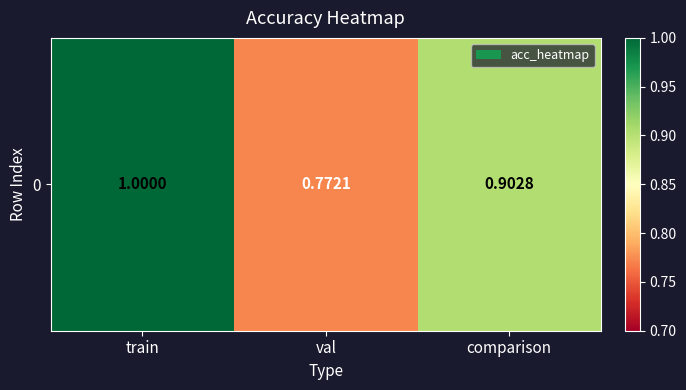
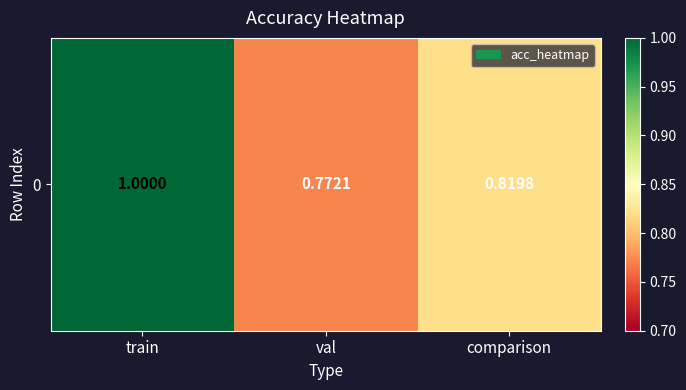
  {
    "0": {
      "train": 1.0000,
      "val": 0.7721,
-     "comparison": 0.9028
+     "comparison": 0.8198
    }
  }
